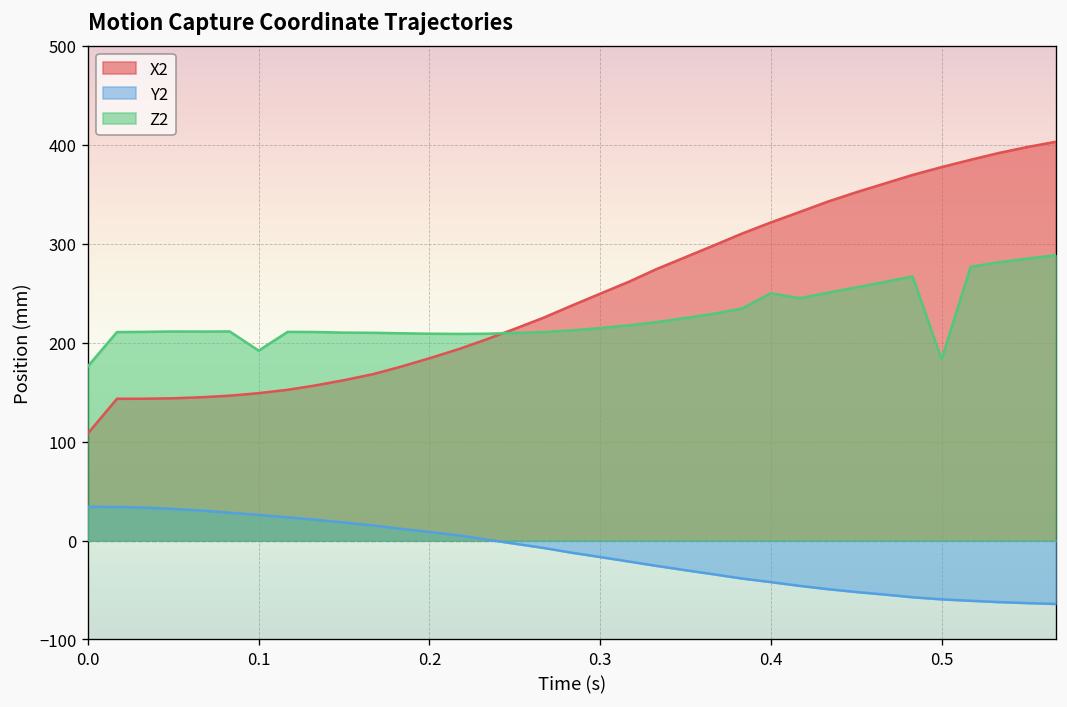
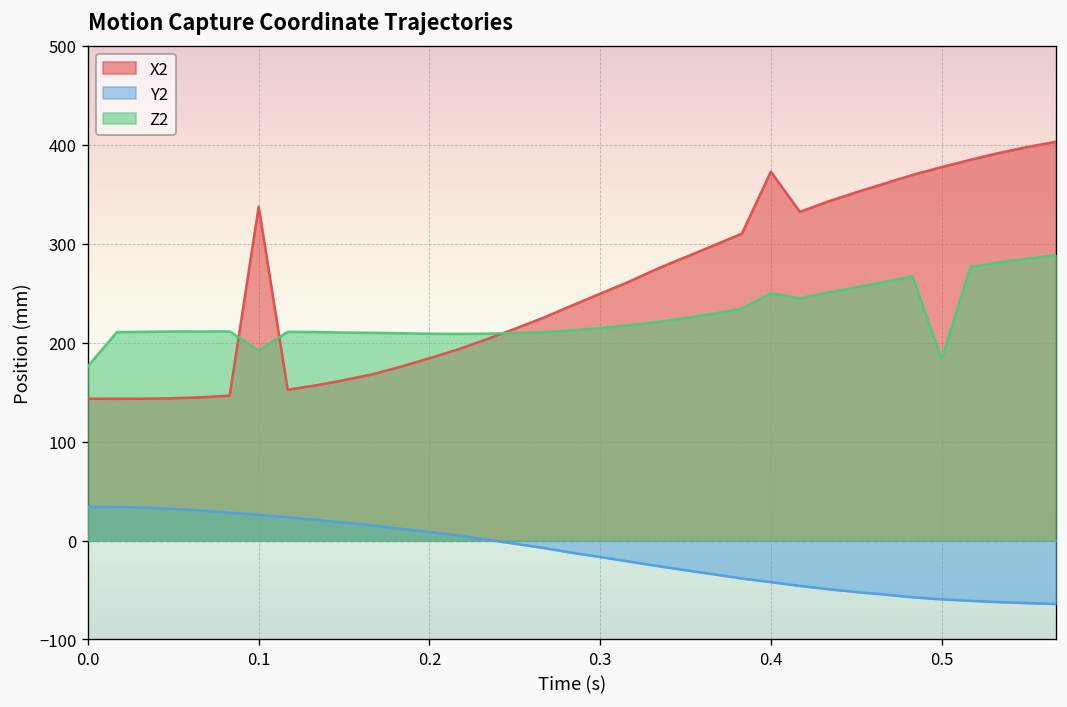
  {
    "X2": {
-     "0.0": 110,
-     "0.1": 150,
+     "0.0": 140,
+     "0.1": 340,
      "0.2": 180,
      "0.3": 250,
-     "0.4": 320,
+     "0.4": 370,
      "0.5": 380
    },
    "Z2": {
      "0.0": 180,
      "0.1": 190,
      "0.2": 210,
      "0.3": 210,
      "0.4": 250,
      "0.5": 180
    }
  }
